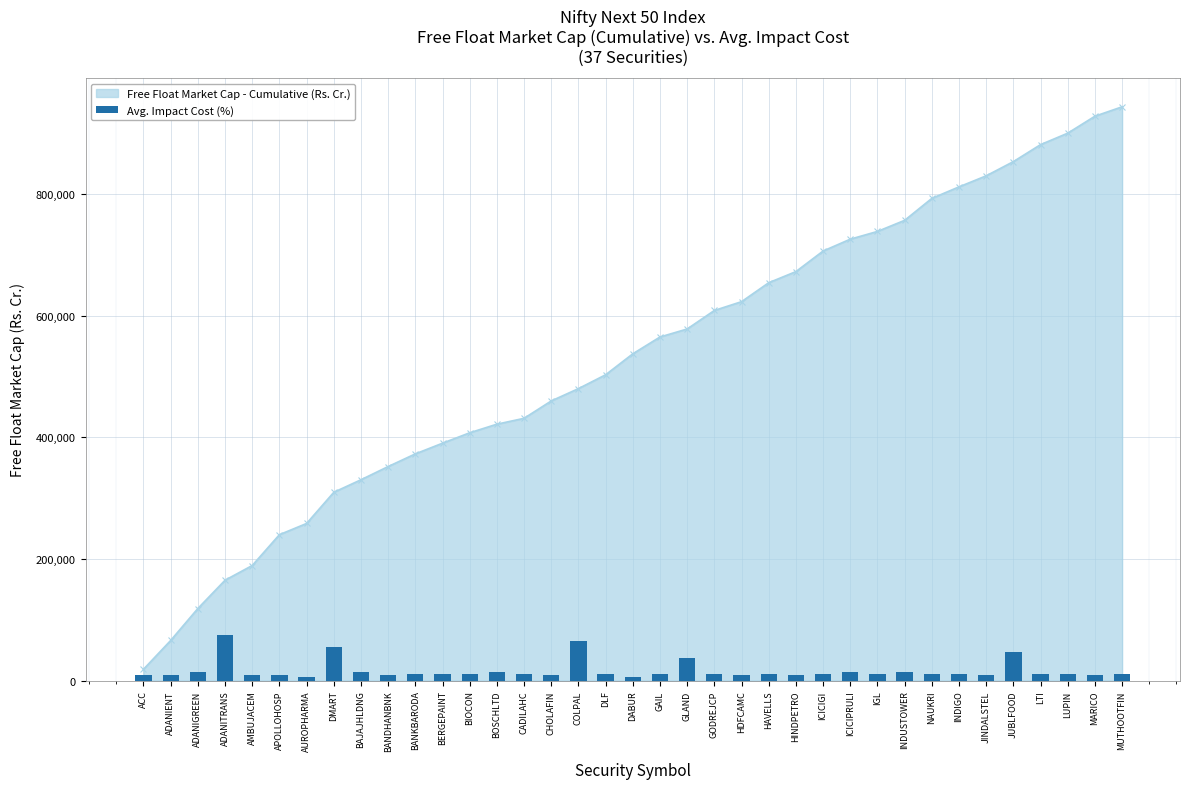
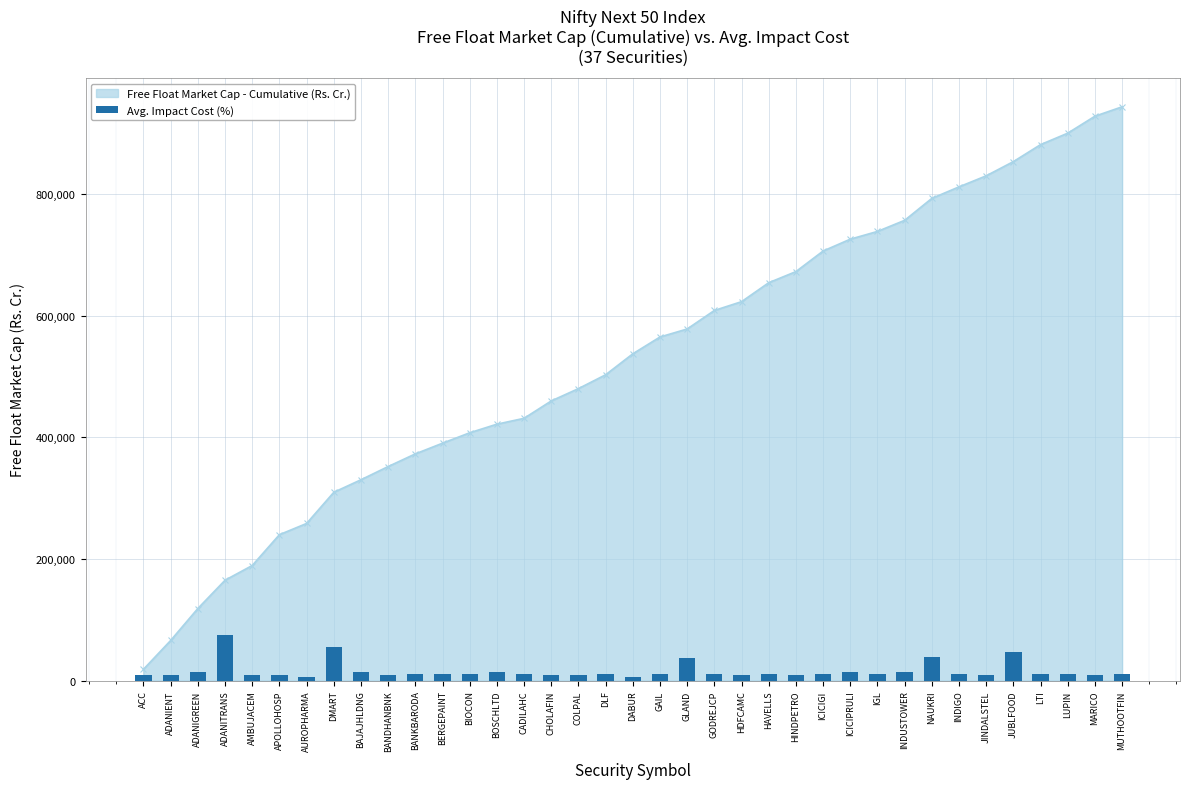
  {
    "Avg. Impact Cost (%)": {
      "ACC": "10,000",
      "ADANIENT": "10,000",
      "ADANIGREEN": "10,000",
      "ADANITRANS": "80,000",
      "AMBUJACEM": "10,000",
      "APOLLOHOSP": "10,000",
      "AUROPHARMA": "10,000",
      "DMART": "60,000",
      "BAJAJHLDNG": "10,000",
      "BANDHANBNK": "10,000",
      "BANKBARODA": "10,000",
      "BERGEPAINT": "10,000",
      "BIOCON": "10,000",
      "BOSCHLTD": "10,000",
      "CADILAHC": "10,000",
      "CHOLAFIN": "10,000",
-     "COLPAL": "60,000",
+     "COLPAL": "10,000",
      "DLF": "10,000",
      "DABUR": "10,000",
      "GAIL": "10,000",
      "GLAND": "40,000",
      "GODREJCP": "10,000",
      "HDFCAMC": "10,000",
      "HAVELLS": "10,000",
      "HINDPETRO": "10,000",
      "ICICIGI": "10,000",
      "ICICIPRULI": "10,000",
      "IGL": "10,000",
      "INDUSTOWER": "10,000",
-     "NAUKRI": "10,000",
+     "NAUKRI": "40,000",
      "INDIGO": "10,000",
      "JINDALSTEL": "10,000",
      "JUBLFOOD": "50,000",
      "LTI": "10,000",
      "LUPIN": "10,000",
      "MARICO": "10,000",
      "MUTHOOTFIN": "10,000"
    },
    "Free Float Market Cap - Cumulative (Rs. Cr.)": {
      "ACC": "20,000",
      "ADANIENT": "70,000",
      "ADANIGREEN": "120,000",
      "ADANITRANS": "160,000",
      "AMBUJACEM": "190,000",
      "APOLLOHOSP": "240,000",
      "AUROPHARMA": "260,000",
      "DMART": "310,000",
      "BAJAJHLDNG": "330,000",
      "BANDHANBNK": "350,000",
      "BANKBARODA": "370,000",
      "BERGEPAINT": "390,000",
      "BIOCON": "410,000",
      "BOSCHLTD": "420,000",
      "CADILAHC": "430,000",
      "CHOLAFIN": "460,000",
      "COLPAL": "480,000",
      "DLF": "500,000",
      "DABUR": "540,000",
      "GAIL": "560,000",
      "GLAND": "580,000",
      "GODREJCP": "610,000",
      "HDFCAMC": "620,000",
      "HAVELLS": "650,000",
      "HINDPETRO": "670,000",
      "ICICIGI": "710,000",
      "ICICIPRULI": "730,000",
      "IGL": "740,000",
      "INDUSTOWER": "760,000",
      "NAUKRI": "790,000",
      "INDIGO": "810,000",
      "JINDALSTEL": "830,000",
      "JUBLFOOD": "850,000",
      "LTI": "880,000",
      "LUPIN": "900,000",
      "MARICO": "930,000",
      "MUTHOOTFIN": "940,000"
    }
  }
